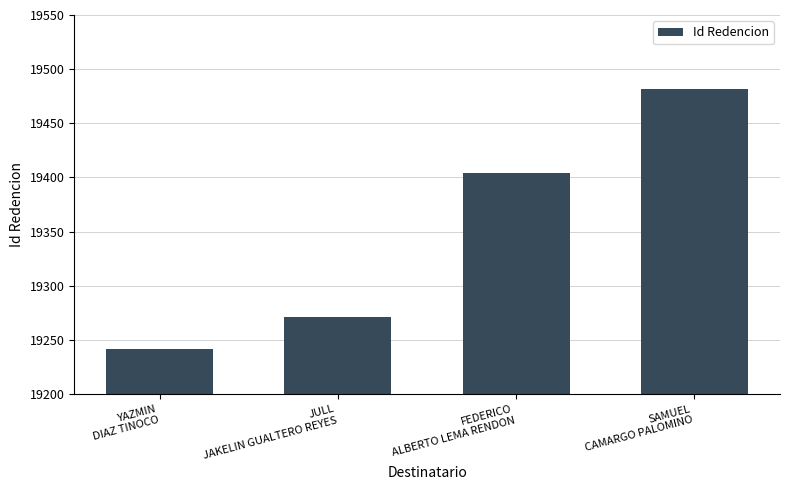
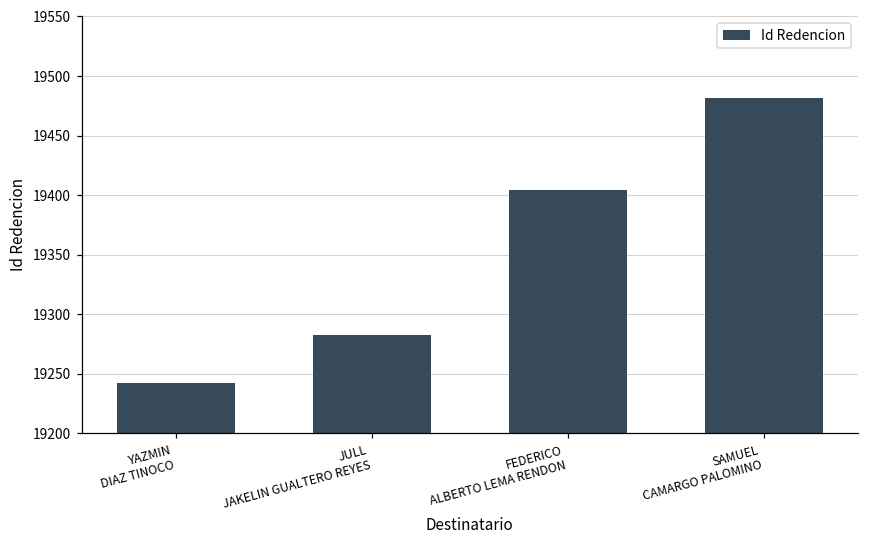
  {
    "YAZMIN DIAZ TINOCO": 19242,
-   "JULL JAKELIN GUALTERO REYES": 19271,
+   "JULL JAKELIN GUALTERO REYES": 19283,
    "FEDERICO ALBERTO LEMA RENDON": 19404,
    "SAMUEL CAMARGO PALOMINO": 19482
  }
